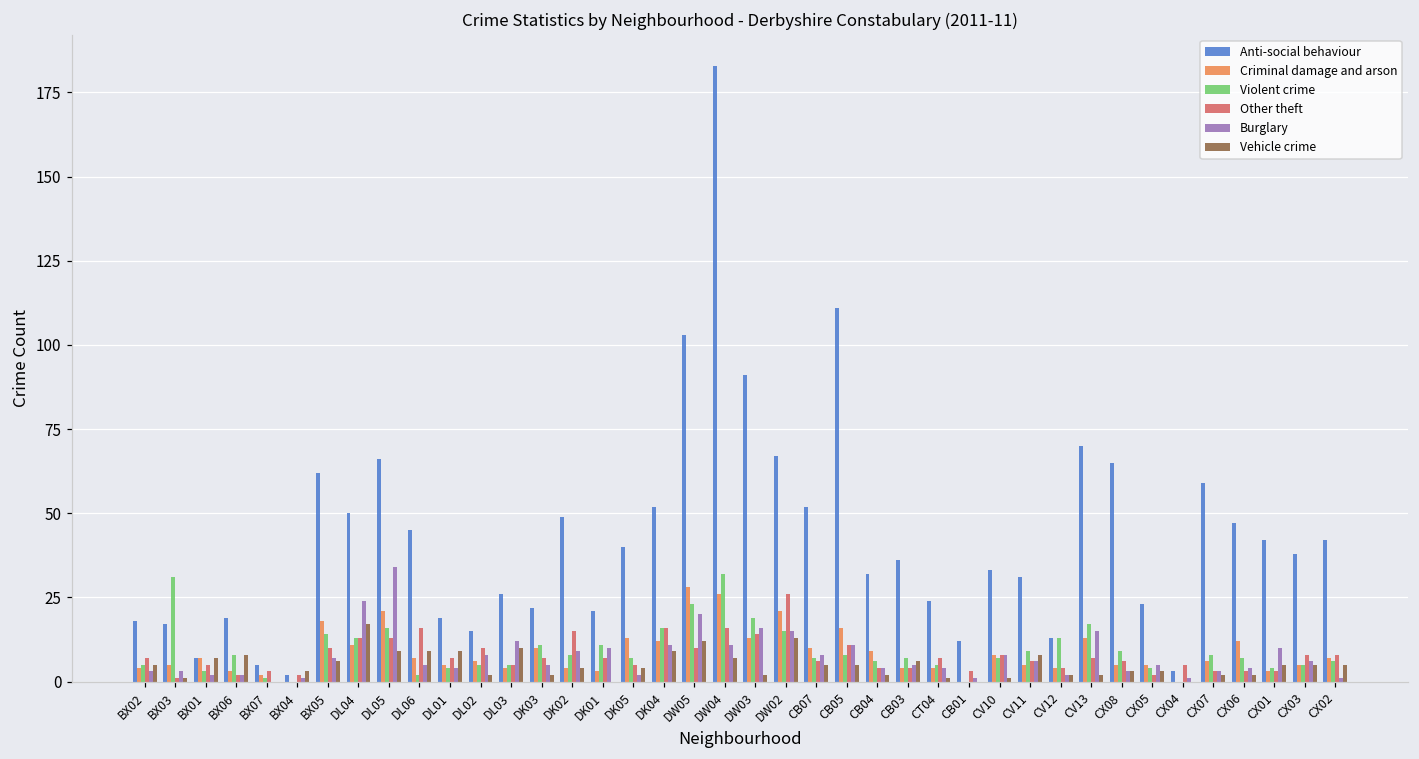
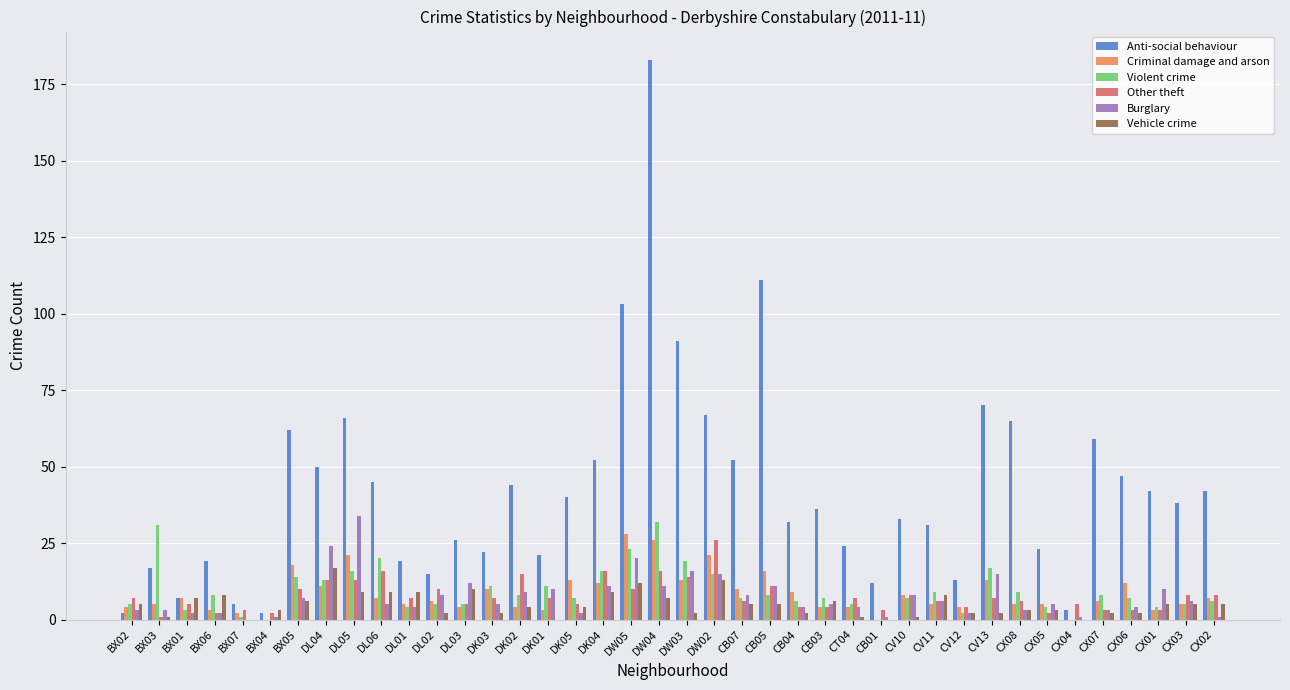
  {
    "Anti-social behaviour": {
-     "BX02": 18,
+     "BX02": 2,
      "BX03": 17,
      "BX01": 7,
      "BX06": 19,
      "BX07": 5,
      "BX04": 2,
      "BX05": 62,
      "DL04": 50,
      "DL05": 66,
      "DL06": 45,
      "DL01": 19,
      "DL02": 15,
      "DL03": 26,
      "DK03": 22,
-     "DK02": 49,
+     "DK02": 44,
      "DK01": 21,
      "DK05": 40,
      "DK04": 52,
      "DW05": 103,
      "DW04": 183,
      "DW03": 91,
      "DW02": 67,
      "CB07": 52,
      "CB05": 111,
      "CB04": 32,
      "CB03": 36,
      "CT04": 24,
      "CB01": 12,
      "CV10": 33,
      "CV11": 31,
      "CV12": 13,
      "CV13": 70,
      "CX08": 65,
      "CX05": 23,
      "CX04": 3,
      "CX07": 59,
      "CX06": 47,
      "CX01": 42,
      "CX03": 38,
      "CX02": 42
    },
    "Violent crime": {
      "BX02": 5,
      "BX03": 31,
      "BX01": 3,
      "BX06": 8,
      "BX07": 1,
      "BX04": 0,
      "BX05": 14,
      "DL04": 13,
      "DL05": 16,
-     "DL06": 2,
+     "DL06": 20,
      "DL01": 4,
      "DL02": 5,
      "DL03": 5,
      "DK03": 11,
      "DK02": 8,
      "DK01": 11,
      "DK05": 7,
      "DK04": 16,
      "DW05": 23,
      "DW04": 32,
      "DW03": 19,
      "DW02": 15,
      "CB07": 7,
      "CB05": 8,
      "CB04": 6,
      "CB03": 7,
      "CT04": 5,
      "CB01": 0,
      "CV10": 7,
      "CV11": 9,
-     "CV12": 13,
+     "CV12": 2,
      "CV13": 17,
      "CX08": 9,
      "CX05": 4,
      "CX04": 0,
      "CX07": 8,
      "CX06": 7,
      "CX01": 4,
      "CX03": 5,
      "CX02": 6
    },
    "Burglary": {
      "BX02": 3,
      "BX03": 3,
      "BX01": 2,
      "BX06": 2,
      "BX07": 0,
      "BX04": 1,
      "BX05": 7,
      "DL04": 24,
      "DL05": 34,
      "DL06": 5,
      "DL01": 4,
      "DL02": 8,
      "DL03": 12,
      "DK03": 5,
      "DK02": 9,
      "DK01": 10,
      "DK05": 2,
      "DK04": 11,
      "DW05": 20,
      "DW04": 11,
      "DW03": 16,
      "DW02": 15,
      "CB07": 8,
      "CB05": 11,
      "CB04": 4,
      "CB03": 5,
      "CT04": 4,
      "CB01": 1,
      "CV10": 8,
      "CV11": 6,
      "CV12": 2,
      "CV13": 15,
      "CX08": 3,
      "CX05": 5,
      "CX04": 1,
      "CX07": 3,
      "CX06": 4,
      "CX01": 10,
      "CX03": 6,
      "CX02": 1
    },
    "Vehicle crime": {
      "BX02": 5,
      "BX03": 1,
      "BX01": 7,
      "BX06": 8,
      "BX07": 0,
      "BX04": 3,
      "BX05": 6,
      "DL04": 17,
      "DL05": 9,
      "DL06": 9,
      "DL01": 9,
      "DL02": 2,
      "DL03": 10,
      "DK03": 2,
      "DK02": 4,
      "DK01": 0,
      "DK05": 4,
      "DK04": 9,
      "DW05": 12,
      "DW04": 7,
      "DW03": 2,
      "DW02": 13,
      "CB07": 5,
      "CB05": 5,
      "CB04": 2,
      "CB03": 6,
      "CT04": 1,
      "CB01": 0,
      "CV10": 1,
      "CV11": 8,
      "CV12": 2,
      "CV13": 2,
      "CX08": 3,
      "CX05": 3,
      "CX04": 0,
      "CX07": 2,
      "CX06": 2,
      "CX01": 5,
      "CX03": 5,
      "CX02": 5
    }
  }
